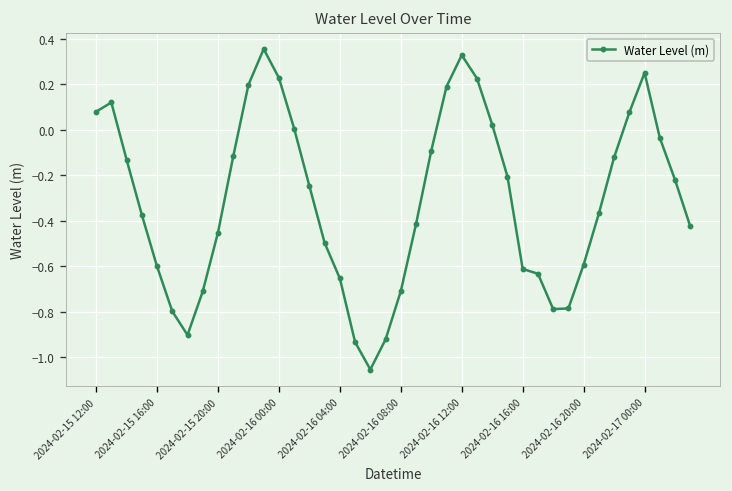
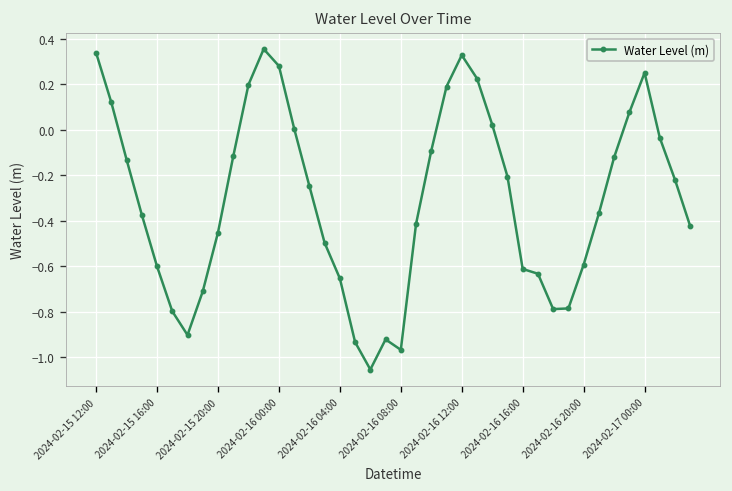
  {
-   "2024-02-15 12:00": 0.08,
+   "2024-02-15 12:00": 0.34,
    "2024-02-15 16:00": -0.60,
    "2024-02-15 20:00": -0.45,
-   "2024-02-16 00:00": 0.23,
+   "2024-02-16 00:00": 0.28,
    "2024-02-16 04:00": -0.65,
-   "2024-02-16 08:00": -0.71,
+   "2024-02-16 08:00": -0.97,
    "2024-02-16 12:00": 0.33,
    "2024-02-16 16:00": -0.61,
    "2024-02-16 20:00": -0.59,
    "2024-02-17 00:00": 0.25
  }
